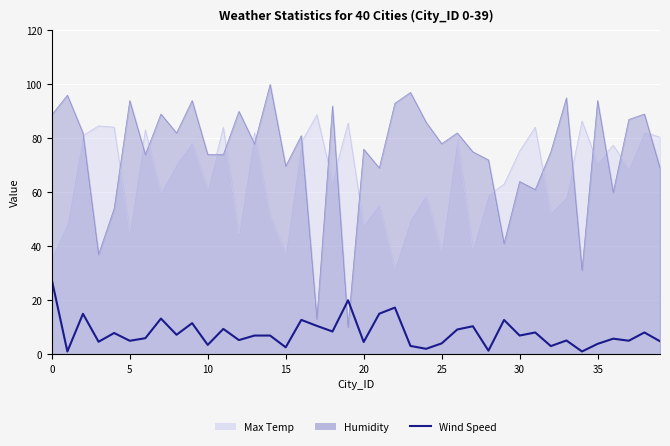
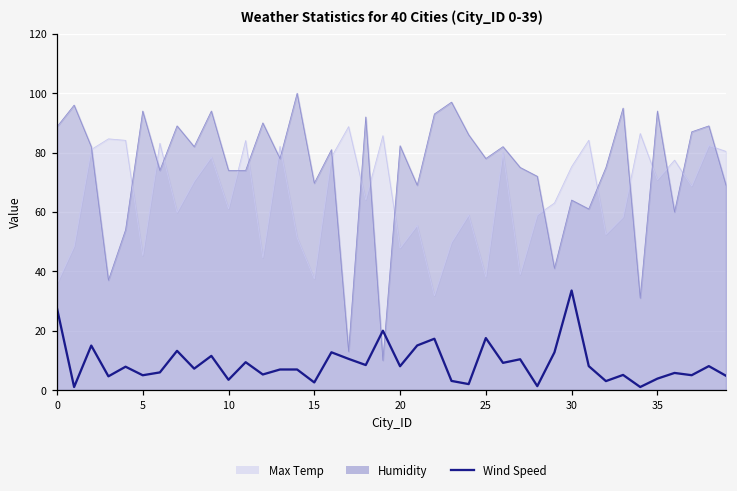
  {
    "Max Temp": {
      "0": 36,
      "5": 45,
      "10": 61,
      "15": 37,
      "20": 48,
      "25": 38,
      "30": 75,
      "35": 71
    },
    "Humidity": {
      "0": 89,
      "5": 94,
      "10": 74,
      "15": 70,
-     "20": 76,
+     "20": 82,
      "25": 78,
      "30": 64,
      "35": 94
    },
    "Wind Speed": {
      "0": 28,
      "5": 5,
      "10": 3,
      "15": 3,
-     "20": 5,
-     "25": 4,
-     "30": 7,
+     "20": 8,
+     "25": 18,
+     "30": 34,
      "35": 4
    }
  }
